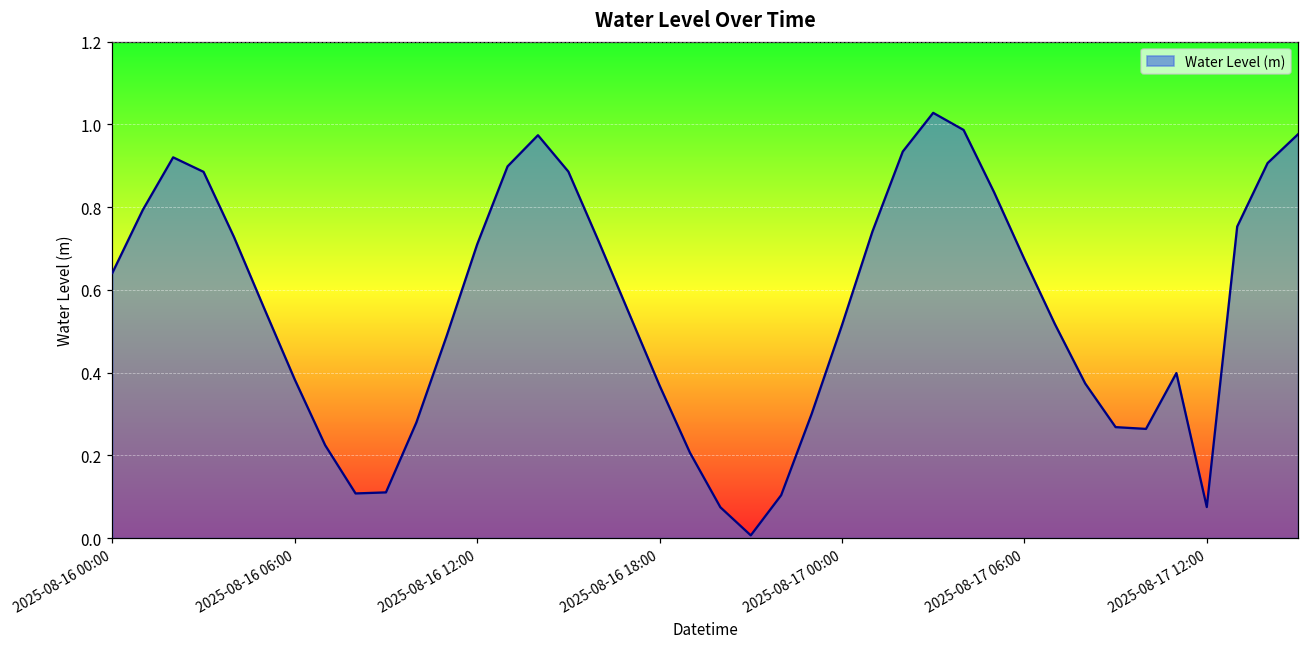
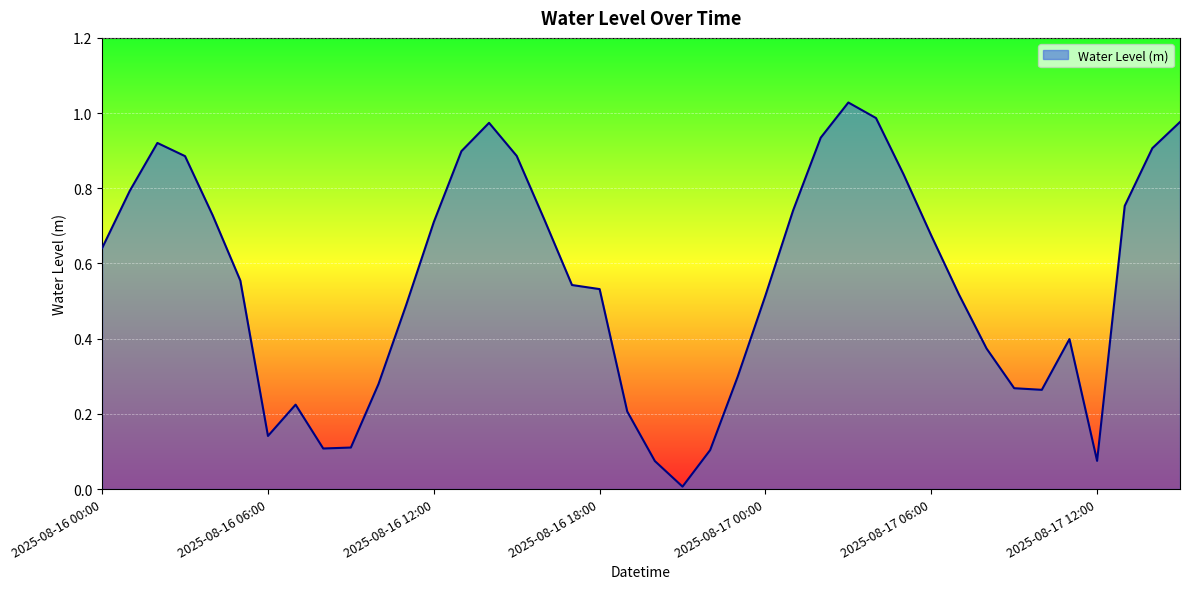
  {
    "2025-08-16 00:00": 0.64,
-   "2025-08-16 06:00": 0.38,
+   "2025-08-16 06:00": 0.14,
    "2025-08-16 12:00": 0.71,
-   "2025-08-16 18:00": 0.37,
+   "2025-08-16 18:00": 0.53,
    "2025-08-17 00:00": 0.51,
    "2025-08-17 06:00": 0.67,
    "2025-08-17 12:00": 0.07
  }
